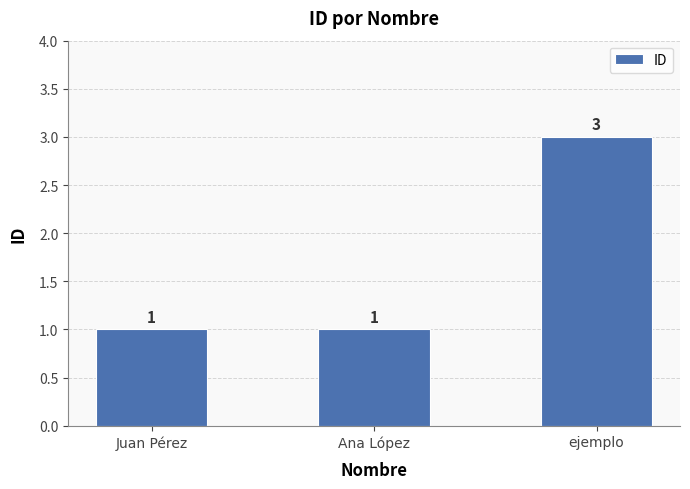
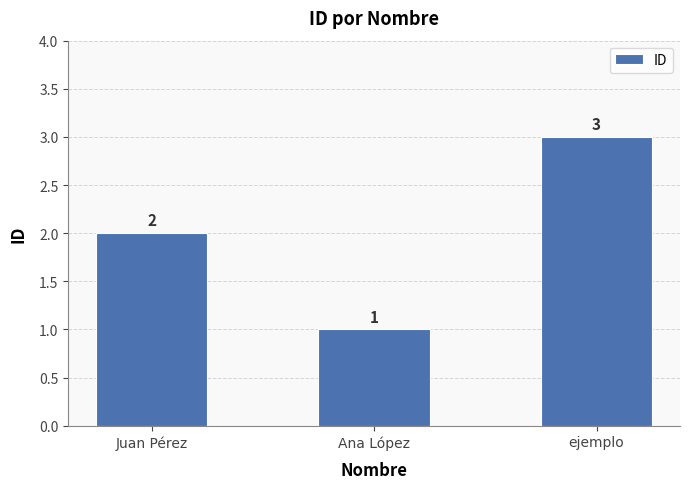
  {
-   "Juan Pérez": 1,
+   "Juan Pérez": 2,
    "Ana López": 1,
    "ejemplo": 3
  }
